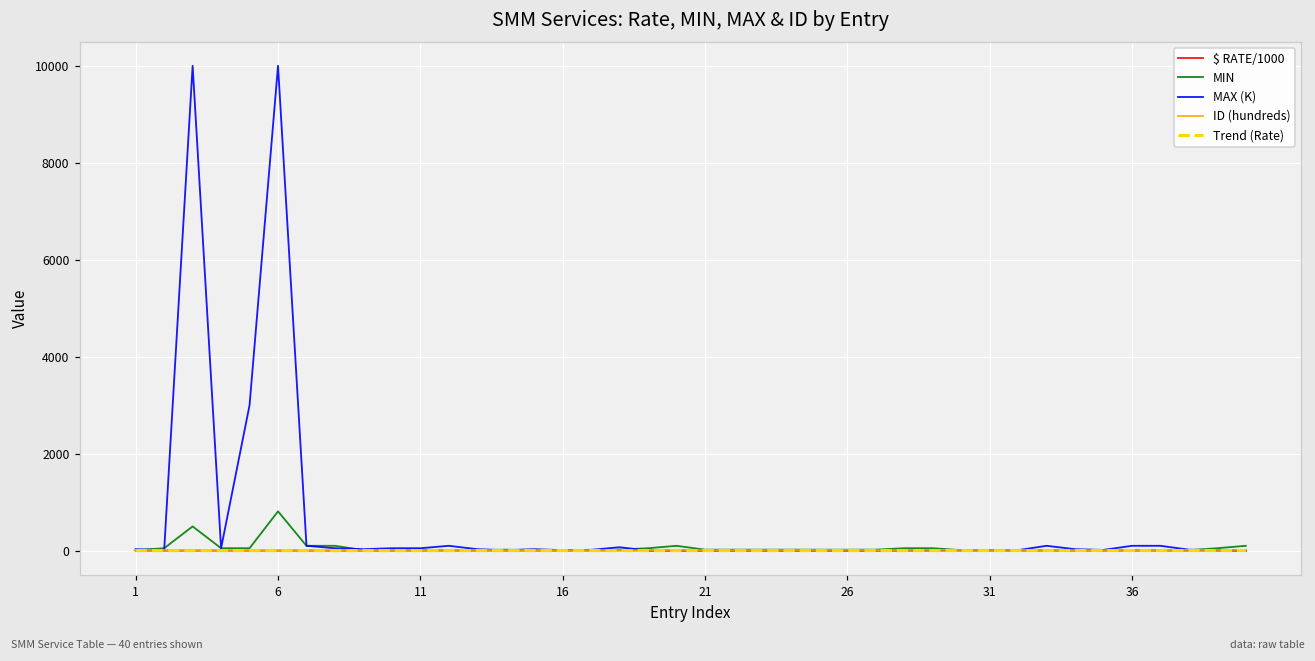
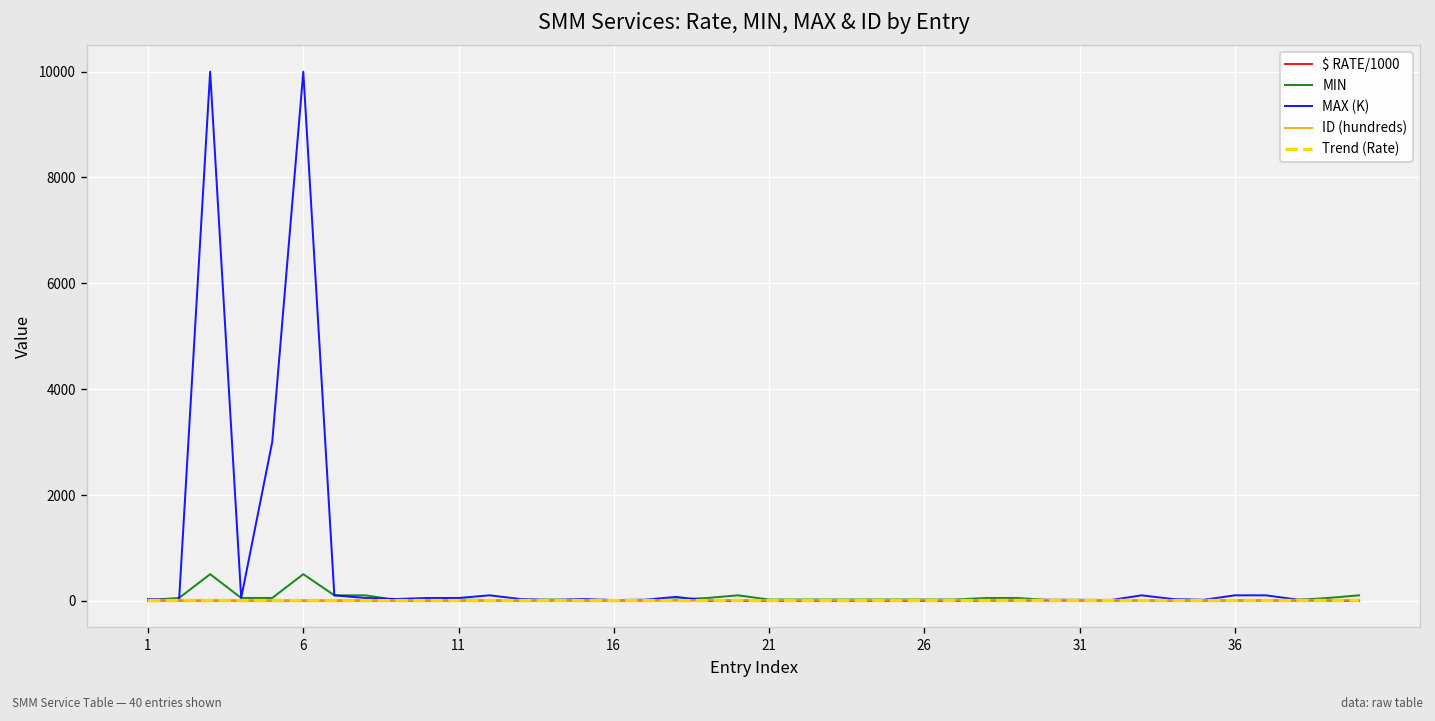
  {
    "MIN": {
-     "6": 800
+     "6": 500
    },
    "MAX (K)": {
      "6": 10000,
      "36": 100
    }
  }
